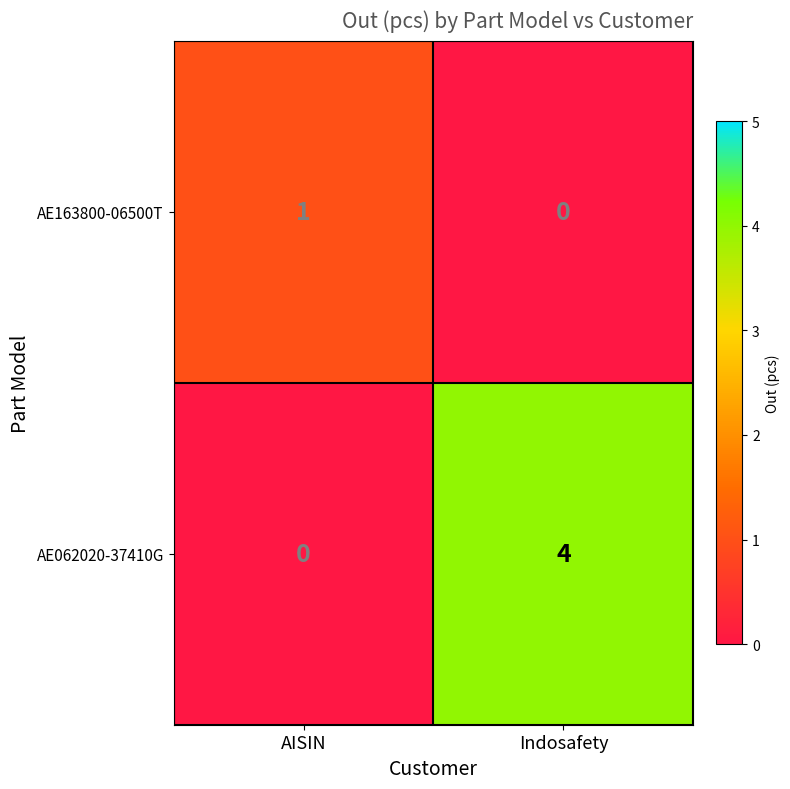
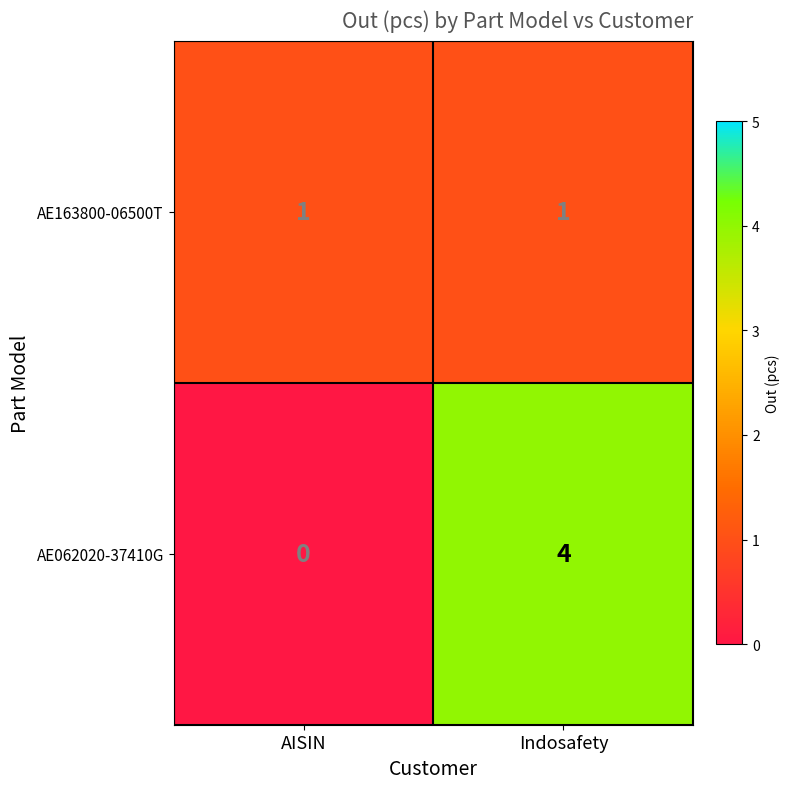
  {
    "AE163800-06500T": {
      "AISIN": 1,
-     "Indosafety": 0
+     "Indosafety": 1
    },
    "AE062020-37410G": {
      "AISIN": 0,
      "Indosafety": 4
    }
  }
